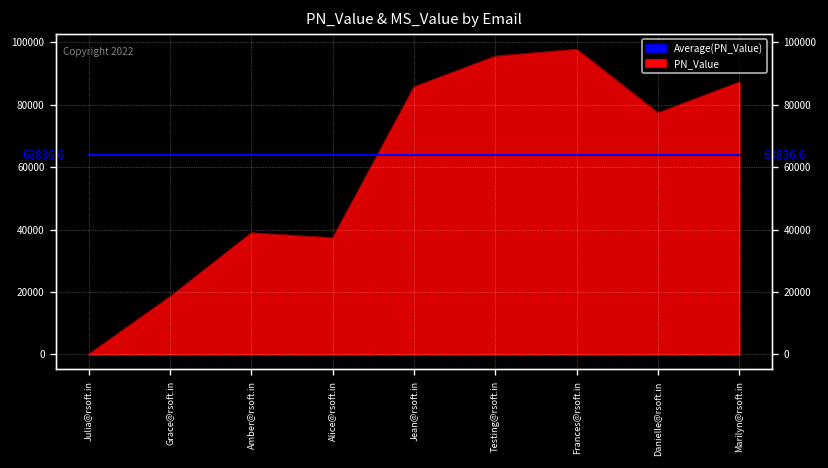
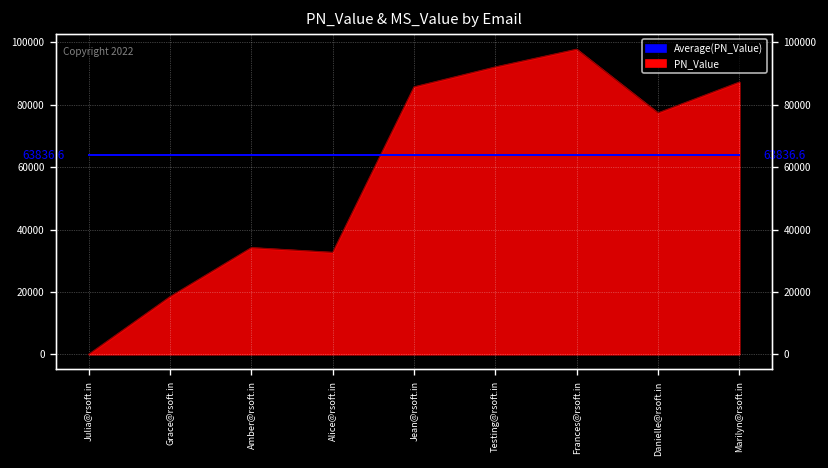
  {
    "PN_Value": {
      "Julia@rsoft.in": 0,
      "Grace@rsoft.in": 18000,
-     "Amber@rsoft.in": 39000,
-     "Alice@rsoft.in": 37000,
+     "Amber@rsoft.in": 34000,
+     "Alice@rsoft.in": 33000,
      "Jean@rsoft.in": 86000,
-     "Testing@rsoft.in": 96000,
+     "Testing@rsoft.in": 92000,
      "Frances@rsoft.in": 98000,
      "Danielle@rsoft.in": 77000,
      "Marilyn@rsoft.in": 87000
    },
    "Average(PN_Value)": {
      "Julia@rsoft.in": 63836.6,
      "Marilyn@rsoft.in": 63836.6
    }
  }
